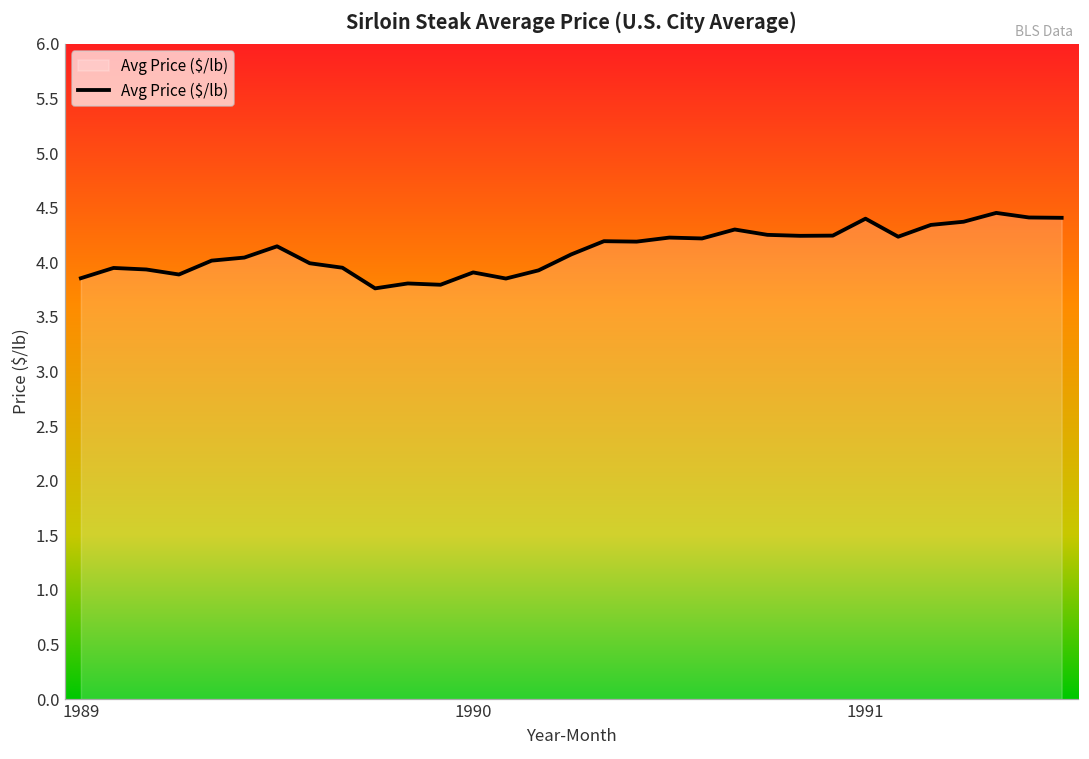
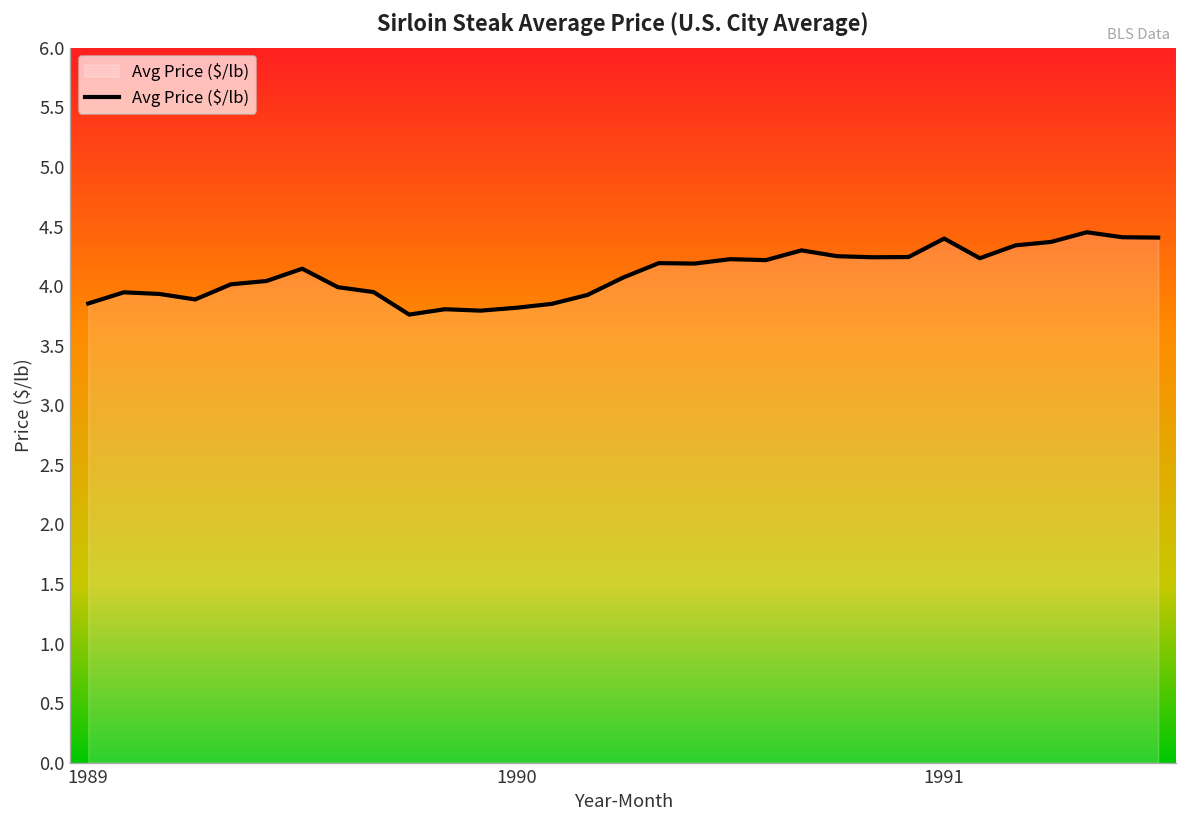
  {
    "1989": 3.9,
-   "1990": 3.9,
+   "1990": 3.8,
    "1991": 4.4
  }
